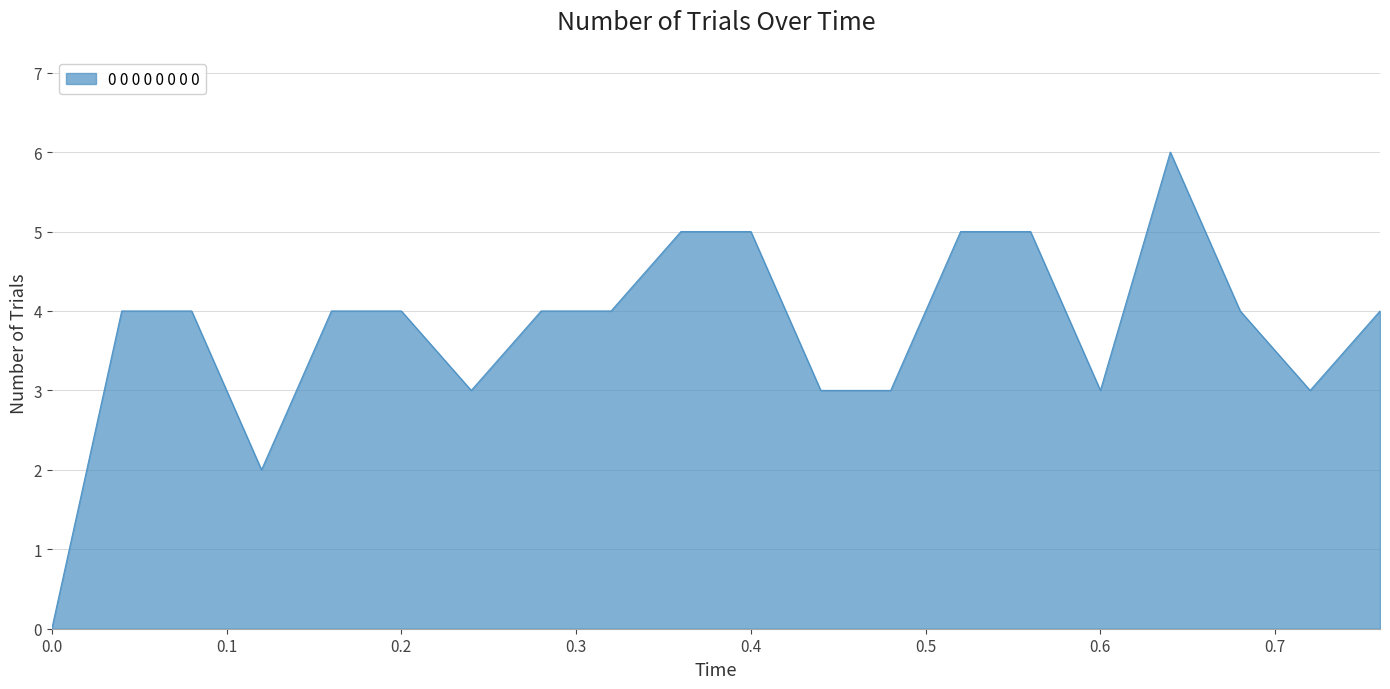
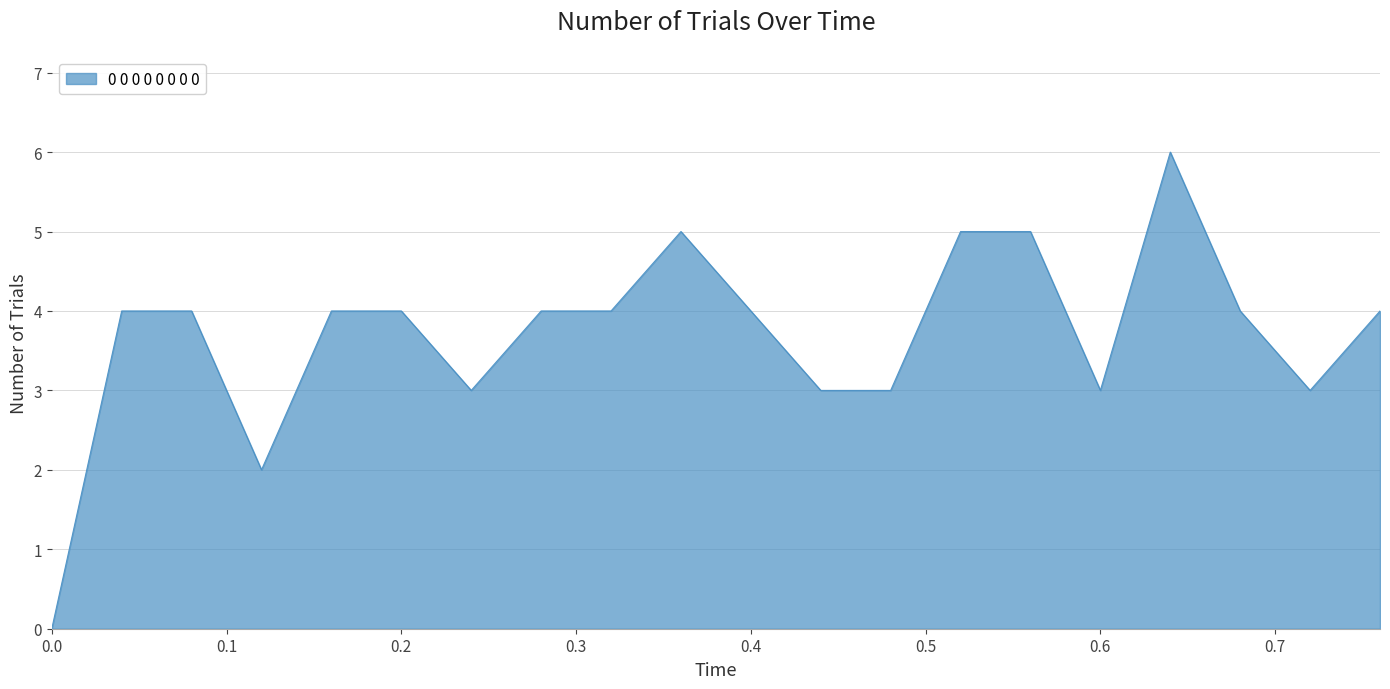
  {
    "0.0": 0,
    "0.2": 4,
-   "0.4": 5,
+   "0.4": 4,
    "0.6": 3
  }
